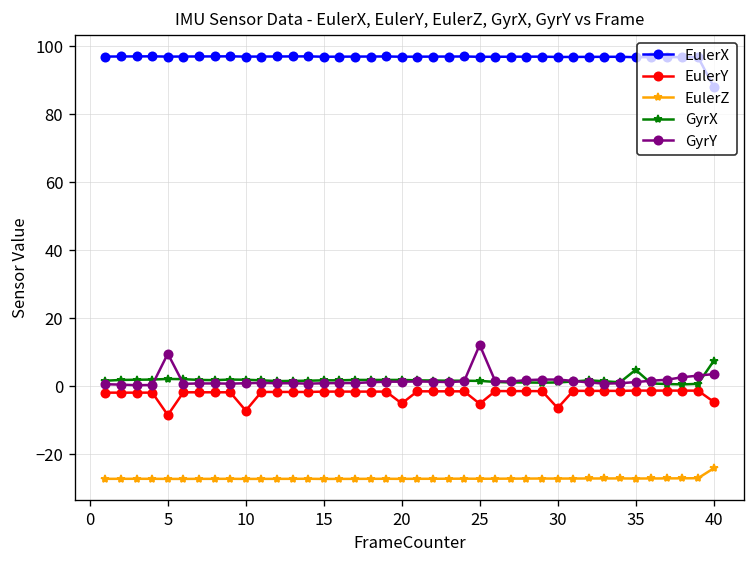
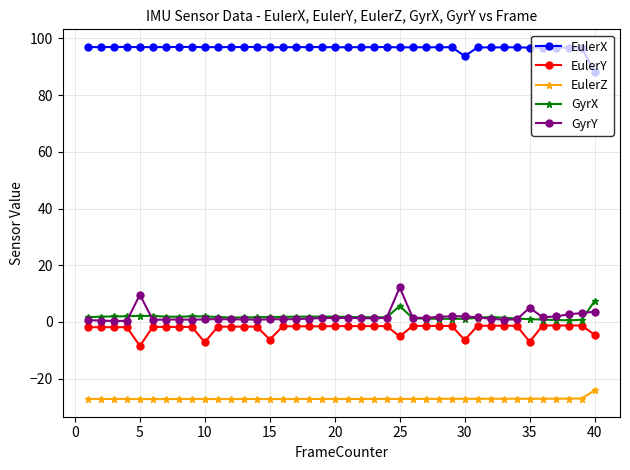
  {
    "EulerX": {
      "5": 97,
      "10": 97,
      "15": 97,
      "20": 97,
      "25": 97,
-     "30": 97,
+     "30": 94,
      "35": 97
    },
    "EulerY": {
      "5": -8,
      "10": -7,
-     "15": -2,
-     "20": -5,
+     "15": -6,
+     "20": -1,
      "25": -5,
      "30": -6,
-     "35": -1,
+     "35": -7,
      "40": -5
    },
    "EulerZ": {
      "5": -27,
      "10": -27,
      "15": -27,
      "20": -27,
      "25": -27,
      "30": -27,
      "35": -27,
      "40": -24
    },
    "GyrX": {
      "5": 2,
      "10": 2,
-     "25": 2,
-     "35": 5,
+     "25": 6,
+     "35": 1,
      "40": 7
    },
    "GyrY": {
      "5": 10,
      "10": 1,
      "25": 12,
-     "35": 1,
+     "35": 5,
      "40": 4
    }
  }
